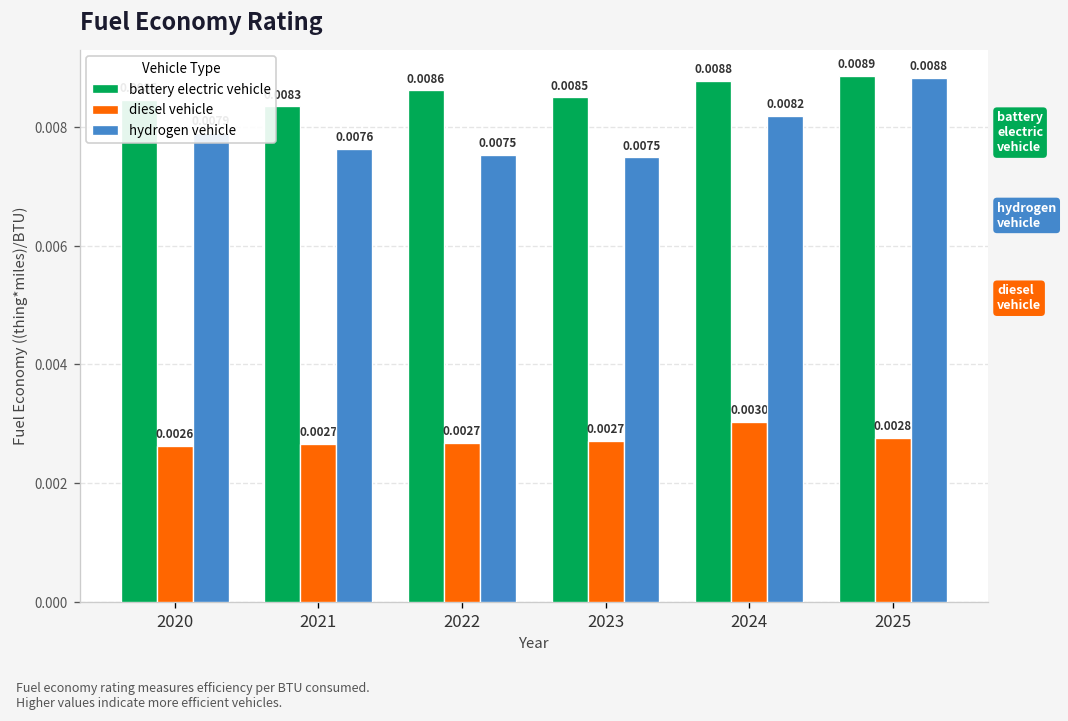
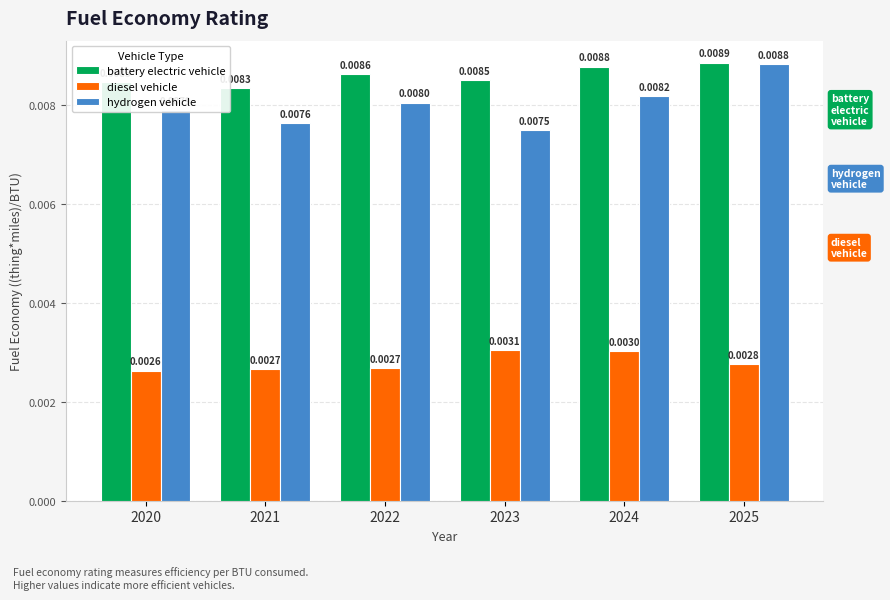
  {
    "battery electric vehicle": {
      "2022": 0.0086,
      "2023": 0.0085,
      "2024": 0.0088,
      "2025": 0.0089
    },
    "diesel vehicle": {
      "2020": 0.0026,
      "2021": 0.0027,
      "2022": 0.0027,
-     "2023": 0.0027,
+     "2023": 0.0031,
      "2024": 0.0030,
      "2025": 0.0028
    },
    "hydrogen vehicle": {
      "2021": 0.0076,
-     "2022": 0.0075,
+     "2022": 0.0080,
      "2023": 0.0075,
      "2024": 0.0082,
      "2025": 0.0088
    }
  }
